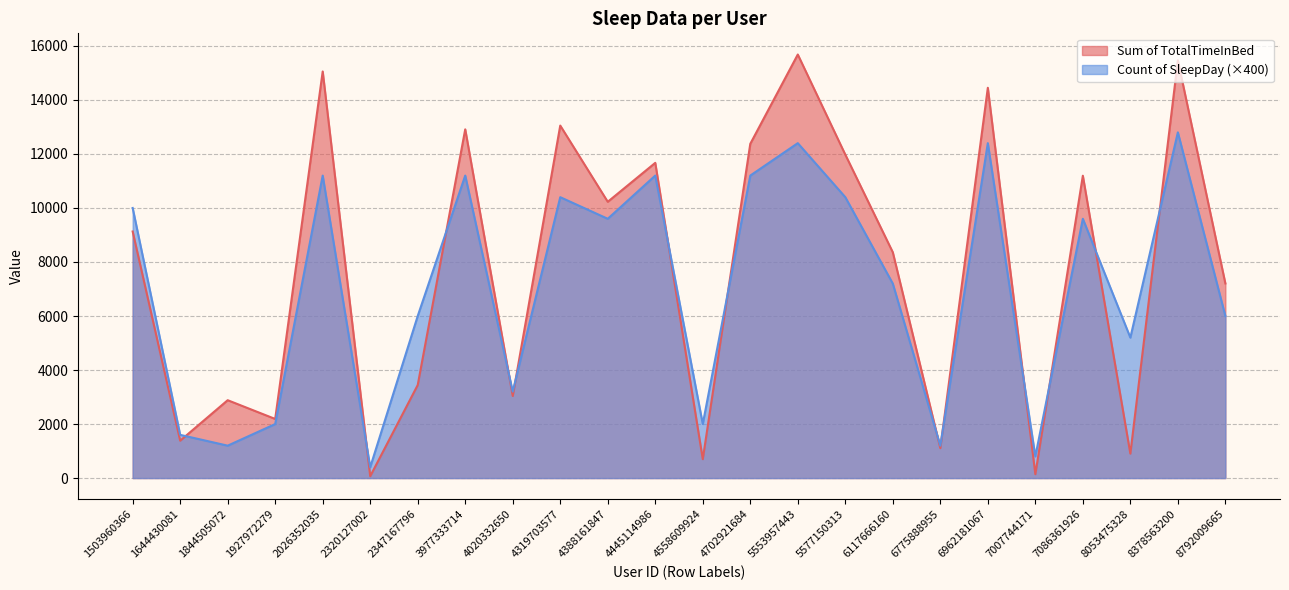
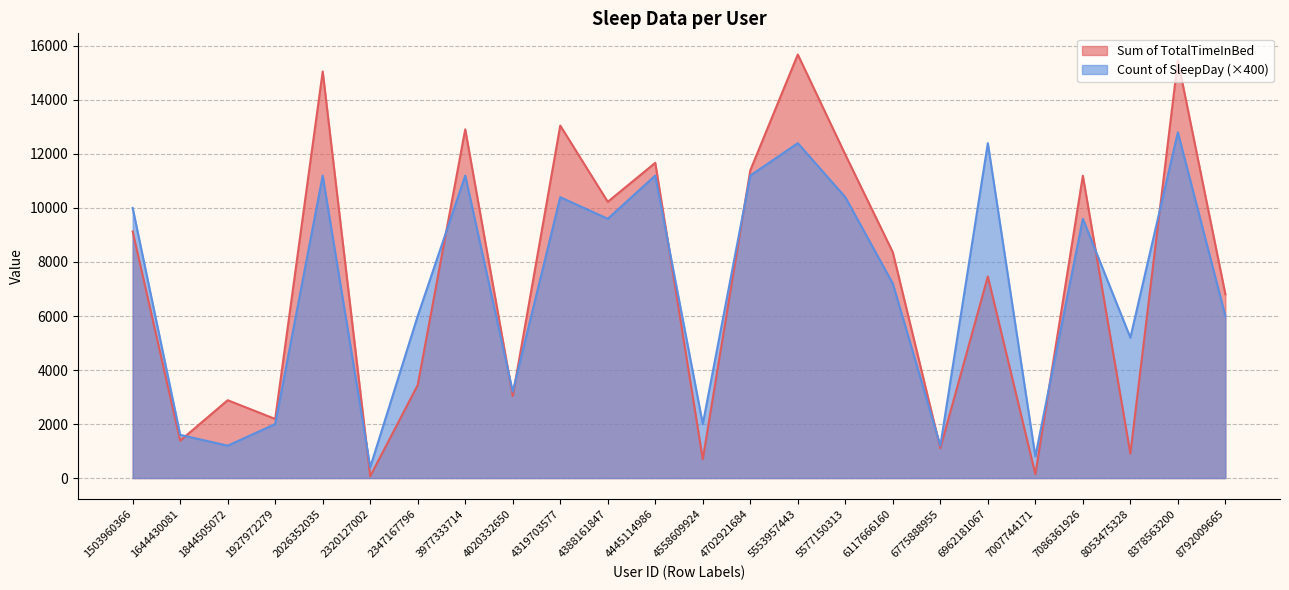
  {
    "Sum of TotalTimeInBed": {
      "1503960366": 9100,
      "1644430081": 1400,
      "1844505072": 2900,
      "1927972279": 2200,
      "2026352035": 15100,
      "2320127002": 100,
      "2347167796": 3400,
      "3977333714": 12900,
      "4020332650": 3000,
      "4319703577": 13100,
      "4388161847": 10200,
      "4445114986": 11700,
      "4558609924": 700,
-     "4702921684": 12400,
+     "4702921684": 11400,
      "5553957443": 15700,
      "5577150313": 12000,
      "6117666160": 8400,
-     "6962181067": 14500,
+     "6962181067": 7500,
      "7007744171": 100,
      "7086361926": 11200,
      "8053475328": 900,
-     "8792009665": 7200
+     "8792009665": 6800
    },
    "Count of SleepDay (×400)": {
      "1503960366": 10000,
      "1644430081": 1600,
      "1844505072": 1200,
      "1927972279": 2000,
      "2026352035": 11200,
      "2320127002": 400,
      "2347167796": 6000,
      "3977333714": 11200,
      "4020332650": 3200,
      "4319703577": 10400,
      "4388161847": 9600,
      "4445114986": 11200,
      "4558609924": 2000,
      "4702921684": 11200,
      "5553957443": 12400,
      "5577150313": 10400,
      "6117666160": 7200,
      "6962181067": 12400,
      "7007744171": 800,
      "7086361926": 9600,
      "8053475328": 5200,
      "8378563200": 12800,
      "8792009665": 6000
    }
  }
